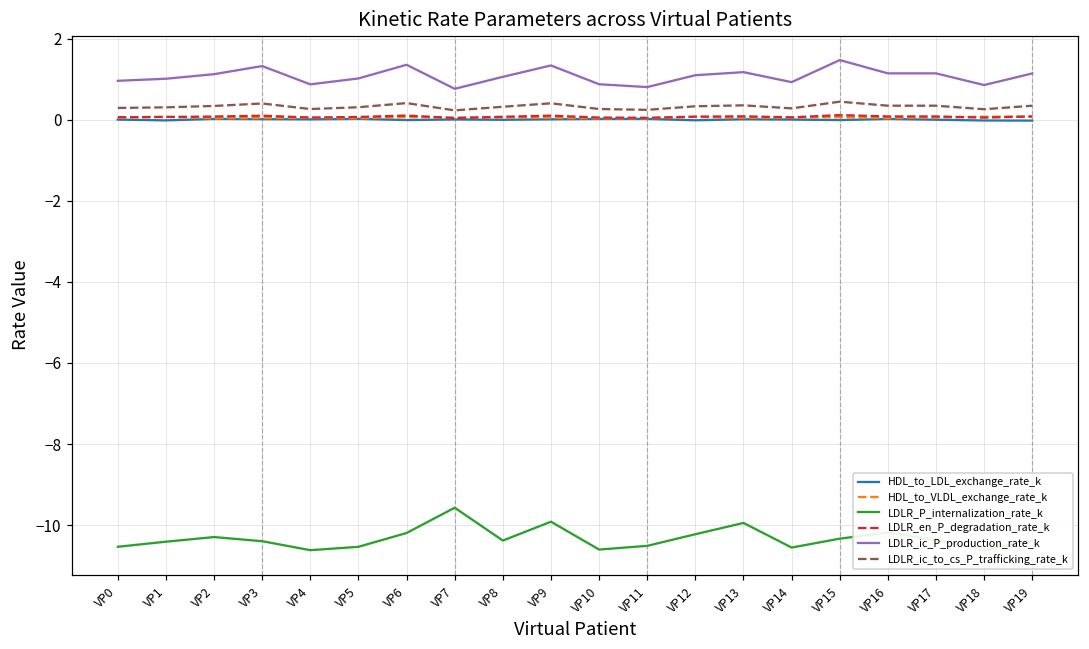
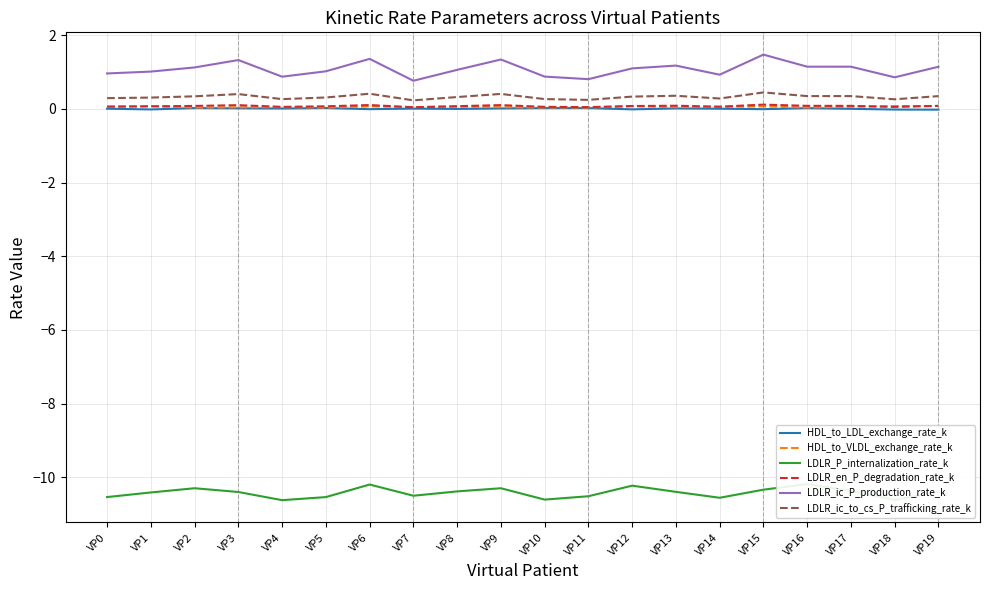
  {
    "HDL_to_LDL_exchange_rate_k": {
      "VP1": 0.0,
      "VP6": 0.0,
      "VP12": 0.0,
      "VP15": 0.0,
      "VP18": 0.0,
      "VP19": 0.0
    },
    "LDLR_P_internalization_rate_k": {
      "VP0": -10.5,
      "VP1": -10.4,
      "VP2": -10.3,
      "VP3": -10.4,
      "VP4": -10.6,
      "VP5": -10.5,
      "VP6": -10.2,
-     "VP7": -9.6,
+     "VP7": -10.5,
      "VP8": -10.4,
-     "VP9": -9.9,
+     "VP9": -10.3,
      "VP10": -10.6,
      "VP11": -10.5,
      "VP12": -10.2,
-     "VP13": -9.9,
+     "VP13": -10.4,
      "VP14": -10.6,
      "VP15": -10.3
    },
    "LDLR_ic_P_production_rate_k": {
      "VP0": 1.0,
      "VP1": 1.0,
      "VP2": 1.1,
      "VP3": 1.3,
      "VP4": 0.9,
      "VP5": 1.0,
      "VP6": 1.4,
      "VP7": 0.8,
      "VP8": 1.1,
      "VP9": 1.3,
      "VP10": 0.9,
      "VP11": 0.8,
      "VP12": 1.1,
      "VP13": 1.2,
      "VP14": 0.9,
      "VP15": 1.5,
      "VP16": 1.1,
      "VP17": 1.1,
      "VP18": 0.9,
      "VP19": 1.1
    },
    "LDLR_ic_to_cs_P_trafficking_rate_k": {
      "VP0": 0.3,
      "VP1": 0.3,
      "VP2": 0.3,
      "VP3": 0.4,
      "VP4": 0.3,
      "VP5": 0.3,
      "VP6": 0.4,
      "VP7": 0.2,
      "VP8": 0.3,
      "VP9": 0.4,
      "VP10": 0.3,
      "VP11": 0.2,
      "VP12": 0.3,
      "VP13": 0.4,
      "VP14": 0.3,
      "VP15": 0.4,
      "VP16": 0.3,
      "VP17": 0.3,
      "VP18": 0.3,
      "VP19": 0.3
    }
  }
